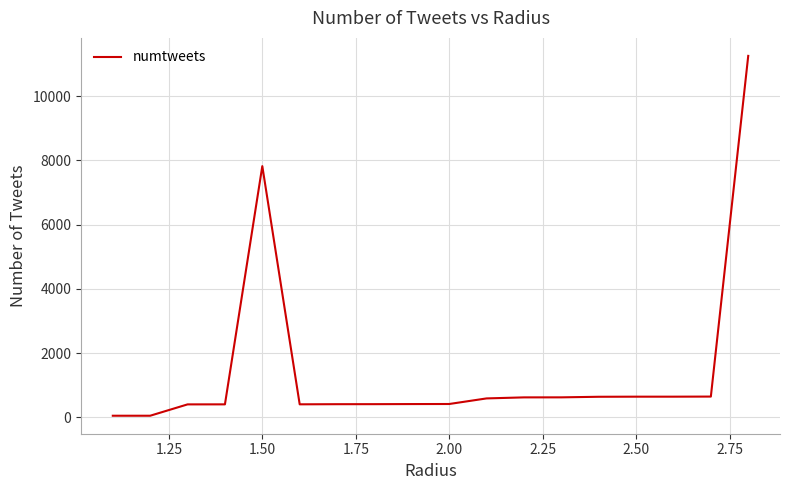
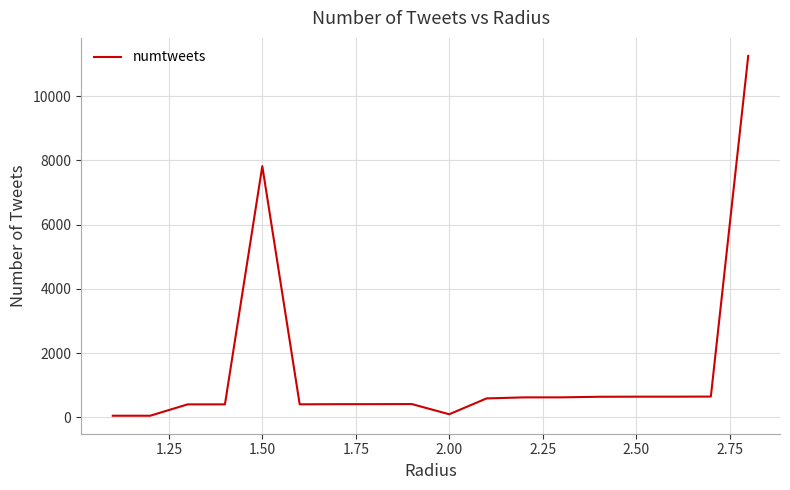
  {
    "1.50": 7800,
-   "2.00": 400,
+   "2.00": 100,
    "2.50": 600
  }
